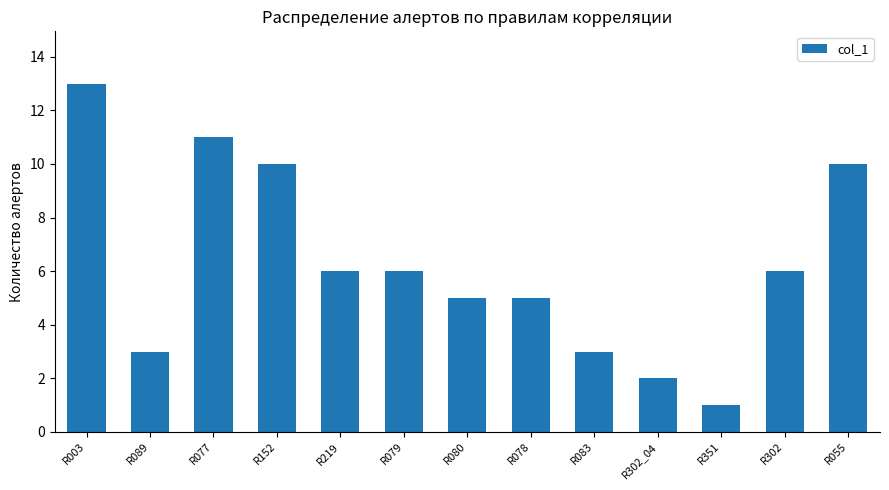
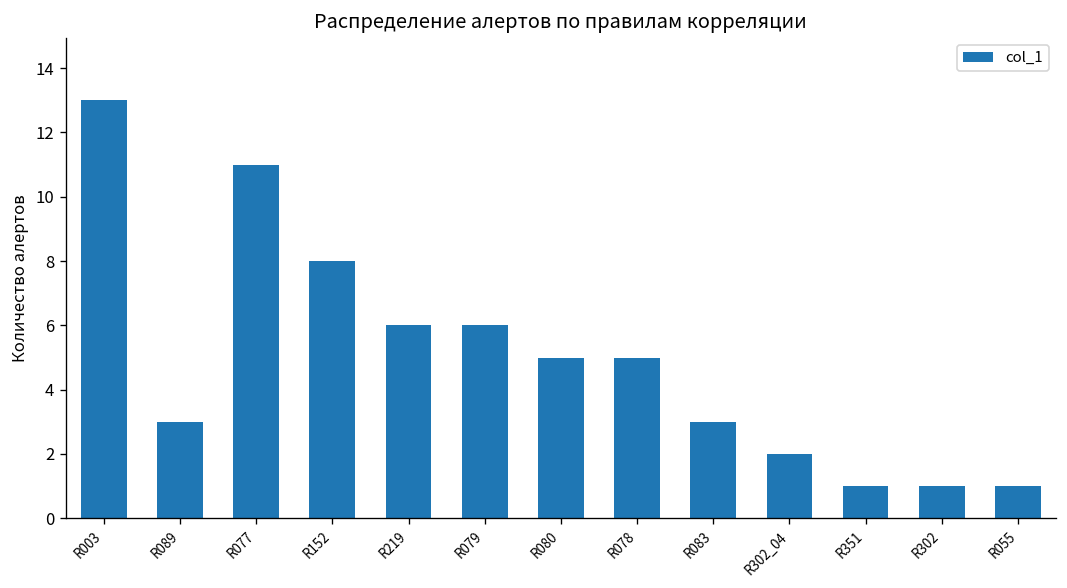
  {
    "R003": 13,
    "R089": 3,
    "R077": 11,
-   "R152": 10,
+   "R152": 8,
    "R219": 6,
    "R079": 6,
    "R080": 5,
    "R078": 5,
    "R083": 3,
    "R302_04": 2,
    "R351": 1,
-   "R302": 6,
-   "R055": 10
+   "R302": 1,
+   "R055": 1
  }
